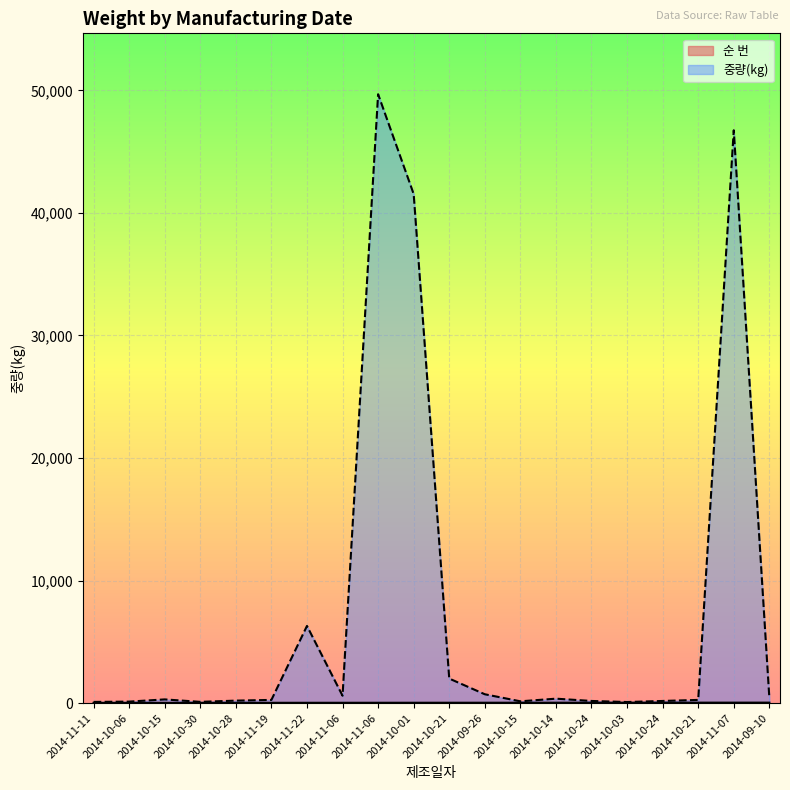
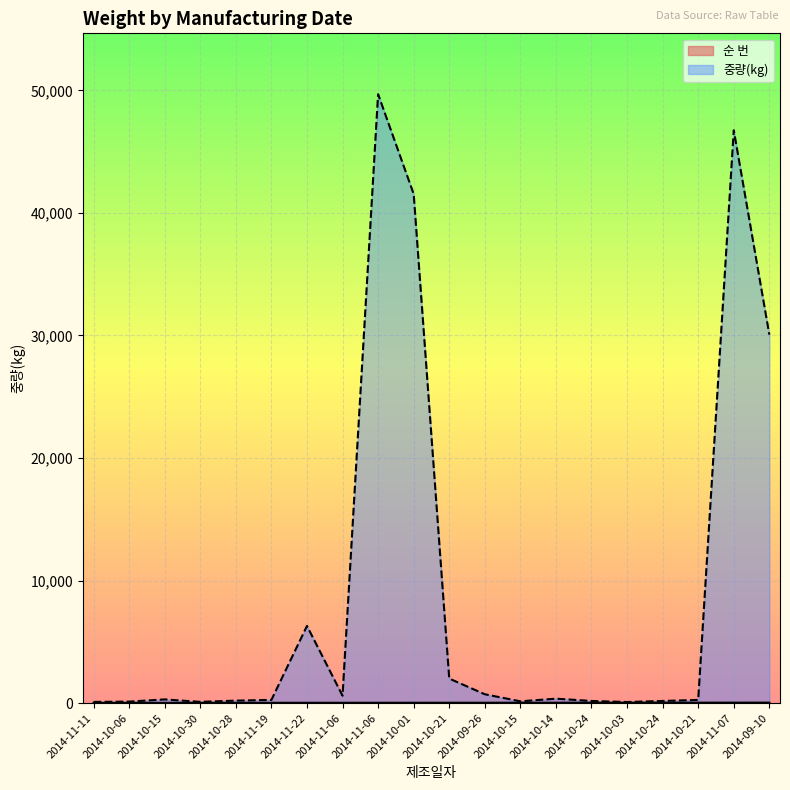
  {
    "순 번": {
      "2014-11-19": "0",
      "2014-11-22": "0",
      "2014-10-01": "0",
      "2014-09-26": "0",
      "2014-10-14": "0",
      "2014-11-07": "0",
      "2014-09-10": "0"
    },
    "중량(kg)": {
      "2014-11-19": "300",
      "2014-11-22": "6,300",
      "2014-10-01": "41,500",
      "2014-09-26": "700",
      "2014-10-14": "400",
      "2014-11-07": "46,700",
-     "2014-09-10": "400"
+     "2014-09-10": "30,100"
    }
  }
